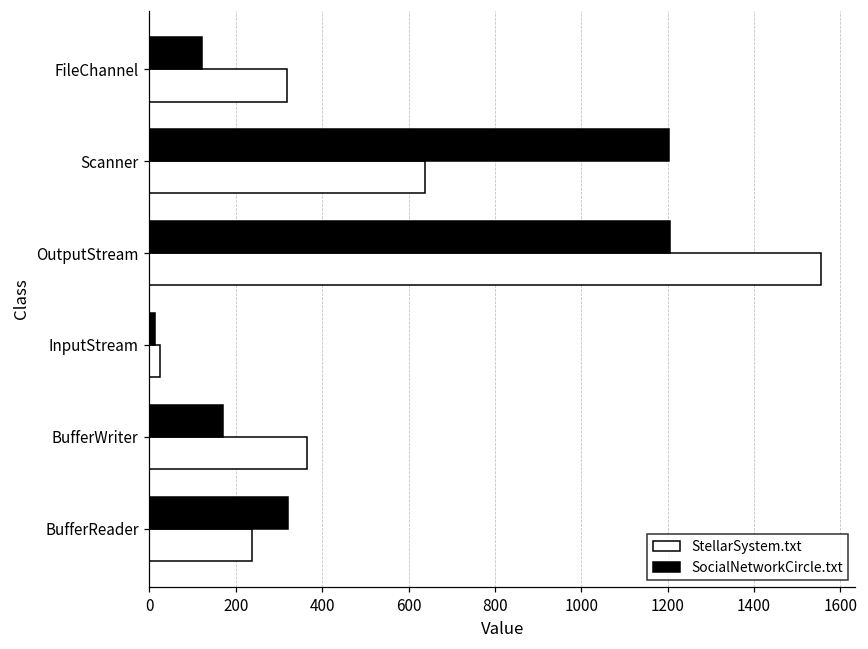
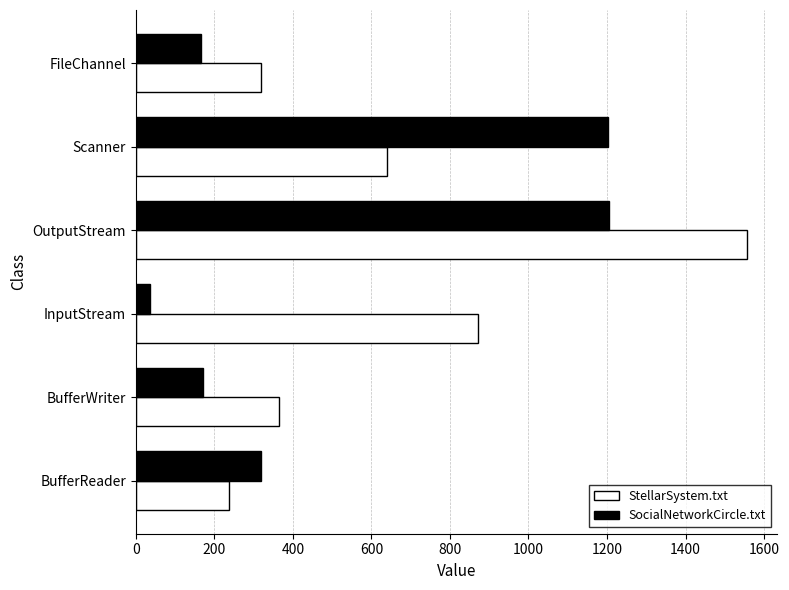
  {
    "StellarSystem.txt": {
      "FileChannel": 320,
      "Scanner": 640,
      "OutputStream": 1560,
-     "InputStream": 20,
+     "InputStream": 870,
      "BufferWriter": 370,
      "BufferReader": 240
    },
    "SocialNetworkCircle.txt": {
-     "FileChannel": 120,
+     "FileChannel": 170,
      "Scanner": 1200,
      "OutputStream": 1210,
-     "InputStream": 10,
+     "InputStream": 40,
      "BufferWriter": 170,
      "BufferReader": 320
    }
  }
